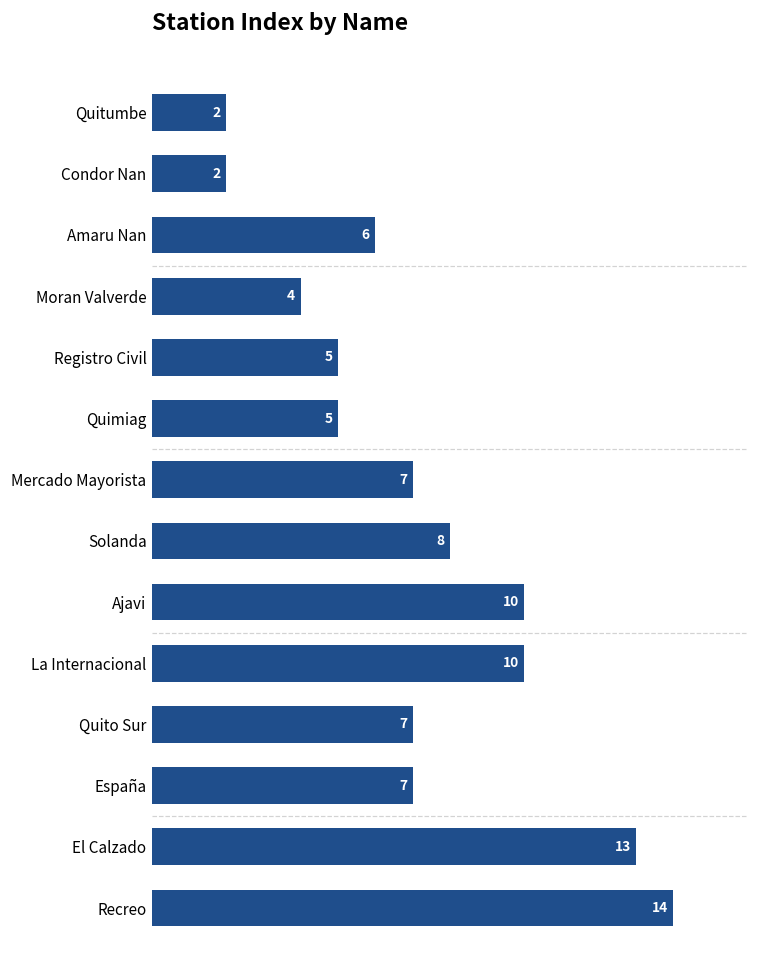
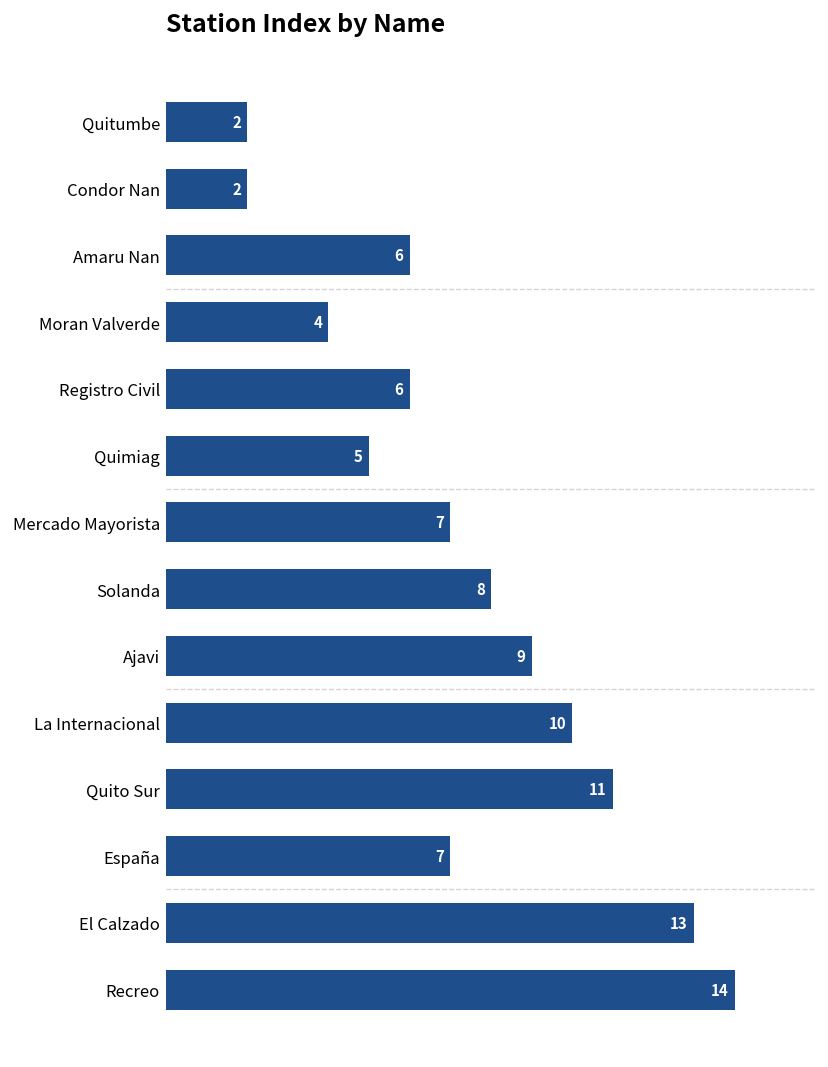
  {
    "Quitumbe": 2,
    "Condor Nan": 2,
    "Amaru Nan": 6,
    "Moran Valverde": 4,
-   "Registro Civil": 5,
+   "Registro Civil": 6,
    "Quimiag": 5,
    "Mercado Mayorista": 7,
    "Solanda": 8,
-   "Ajavi": 10,
+   "Ajavi": 9,
    "La Internacional": 10,
-   "Quito Sur": 7,
+   "Quito Sur": 11,
    "España": 7,
    "El Calzado": 13,
    "Recreo": 14
  }
